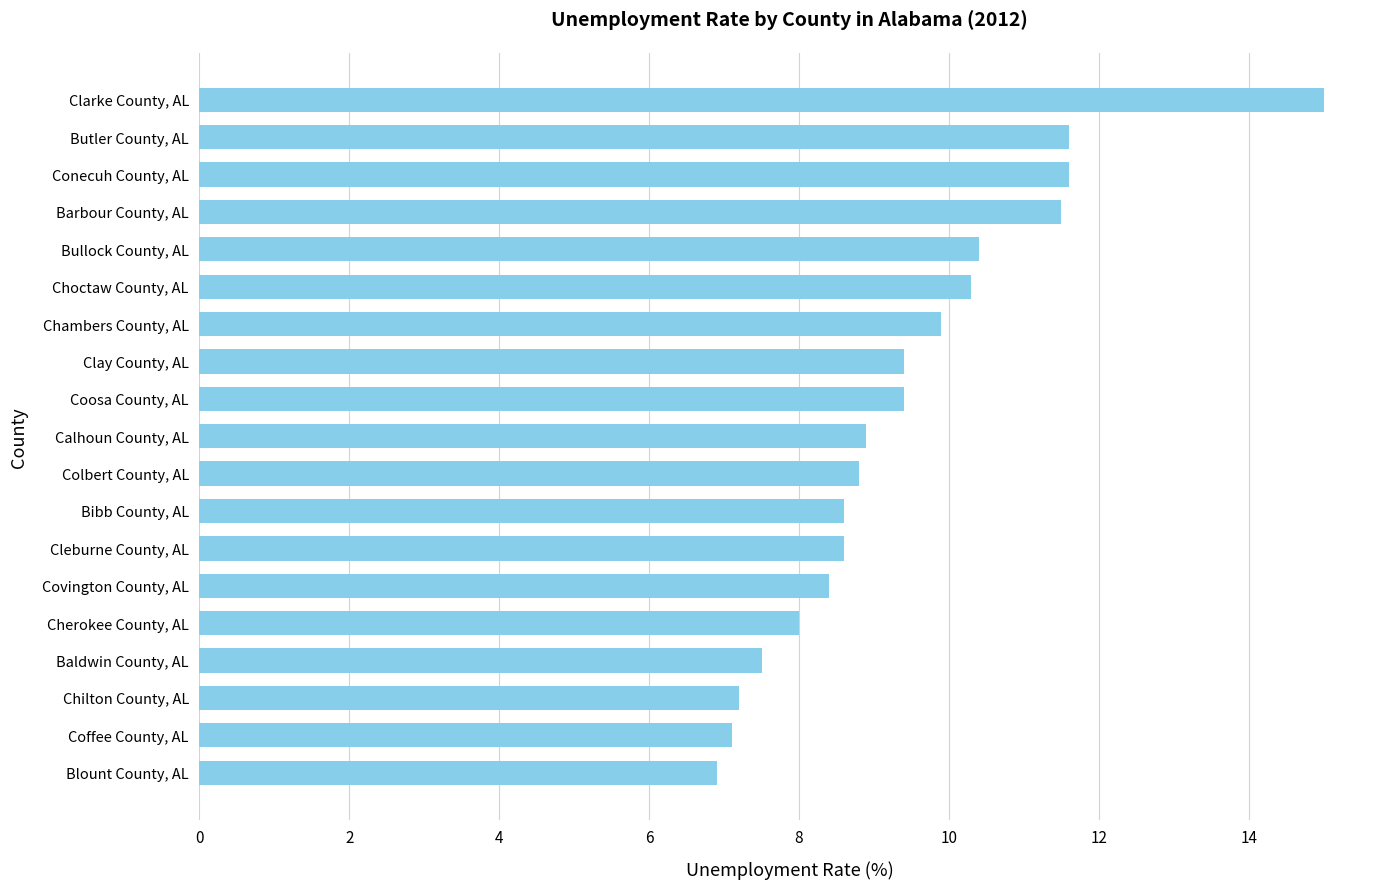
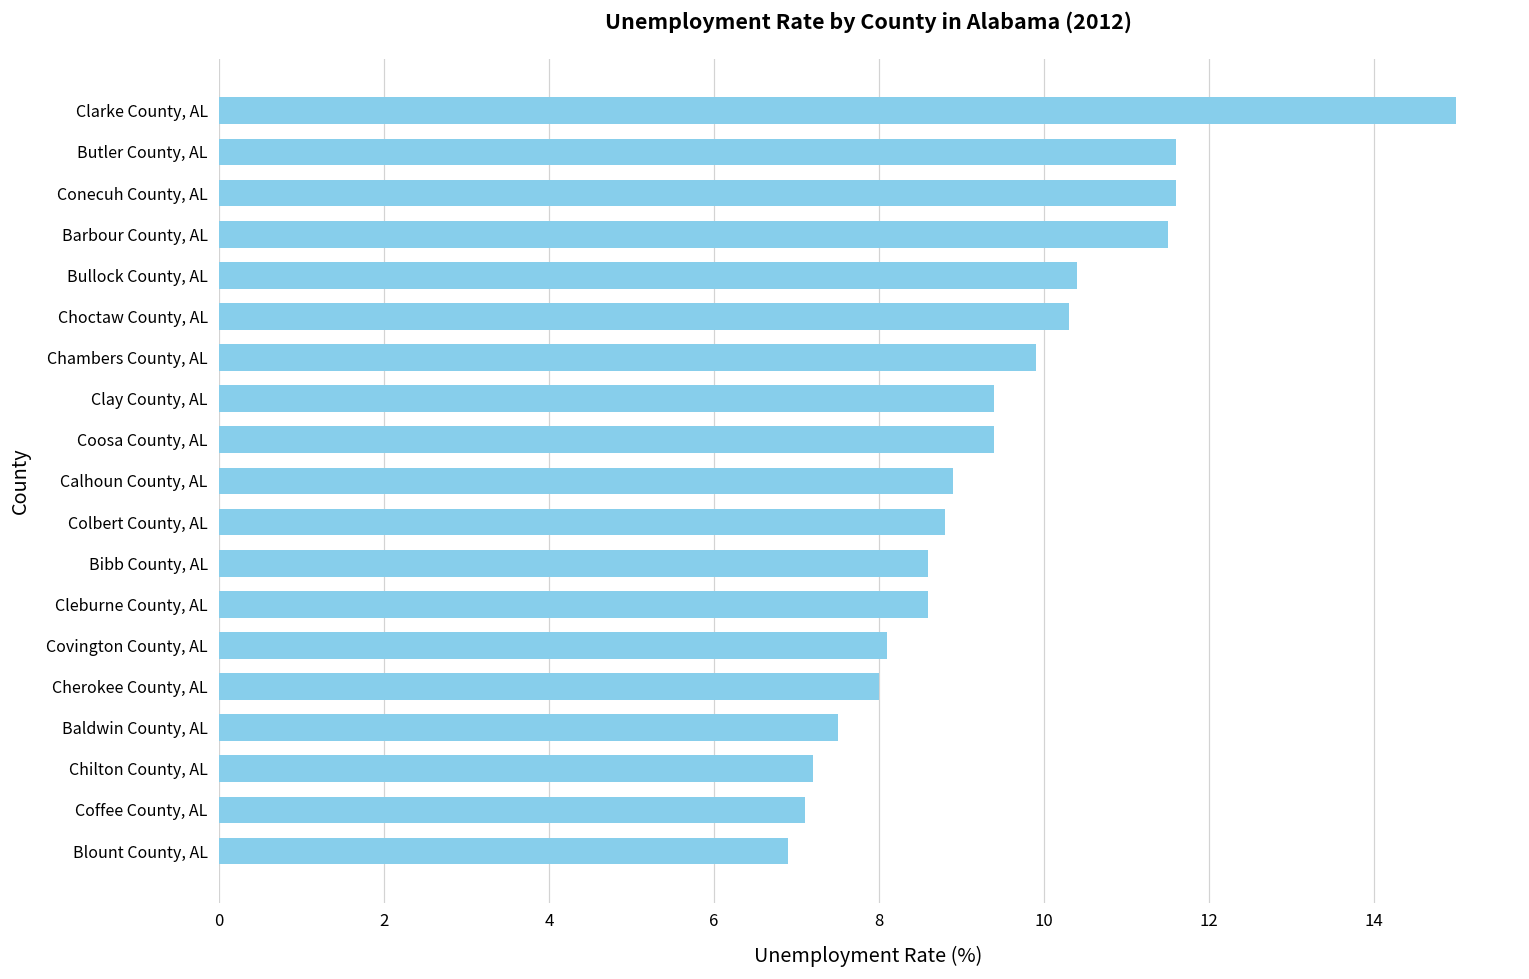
  {
    "Clarke County, AL": 15.0,
    "Butler County, AL": 11.6,
    "Conecuh County, AL": 11.6,
    "Barbour County, AL": 11.5,
    "Bullock County, AL": 10.4,
    "Choctaw County, AL": 10.3,
    "Chambers County, AL": 9.9,
    "Clay County, AL": 9.4,
    "Coosa County, AL": 9.4,
    "Calhoun County, AL": 8.9,
    "Colbert County, AL": 8.8,
    "Bibb County, AL": 8.6,
    "Cleburne County, AL": 8.6,
-   "Covington County, AL": 8.4,
+   "Covington County, AL": 8.1,
    "Cherokee County, AL": 8.0,
    "Baldwin County, AL": 7.5,
    "Chilton County, AL": 7.2,
    "Coffee County, AL": 7.1,
    "Blount County, AL": 6.9
  }
